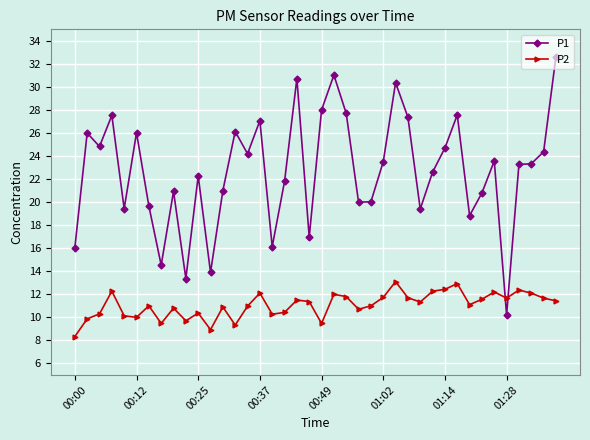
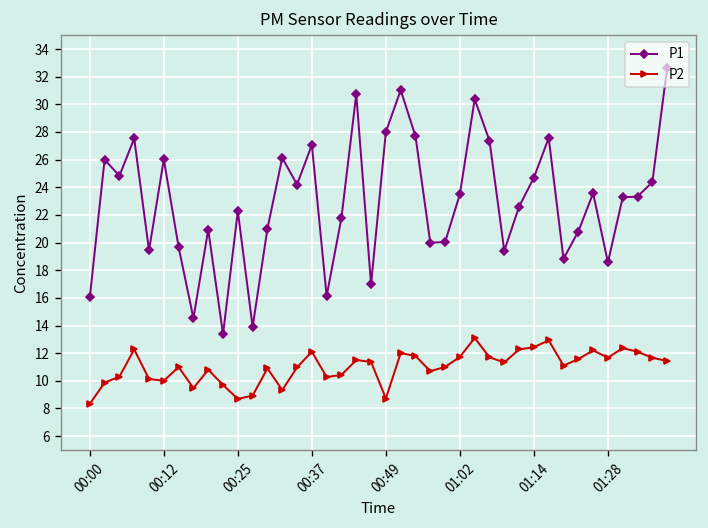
  {
    "P1": {
      "00:00": 16.0,
      "00:12": 26.0,
      "00:25": 22.3,
      "00:37": 27.1,
      "00:49": 28.0,
      "01:02": 23.5,
      "01:14": 24.7,
-     "01:28": 10.2
+     "01:28": 18.6
    },
    "P2": {
      "00:00": 8.3,
      "00:12": 10.0,
-     "00:25": 10.4,
+     "00:25": 8.7,
      "00:37": 12.1,
-     "00:49": 9.5,
+     "00:49": 8.7,
      "01:02": 11.7,
      "01:14": 12.4,
      "01:28": 11.7
    }
  }
